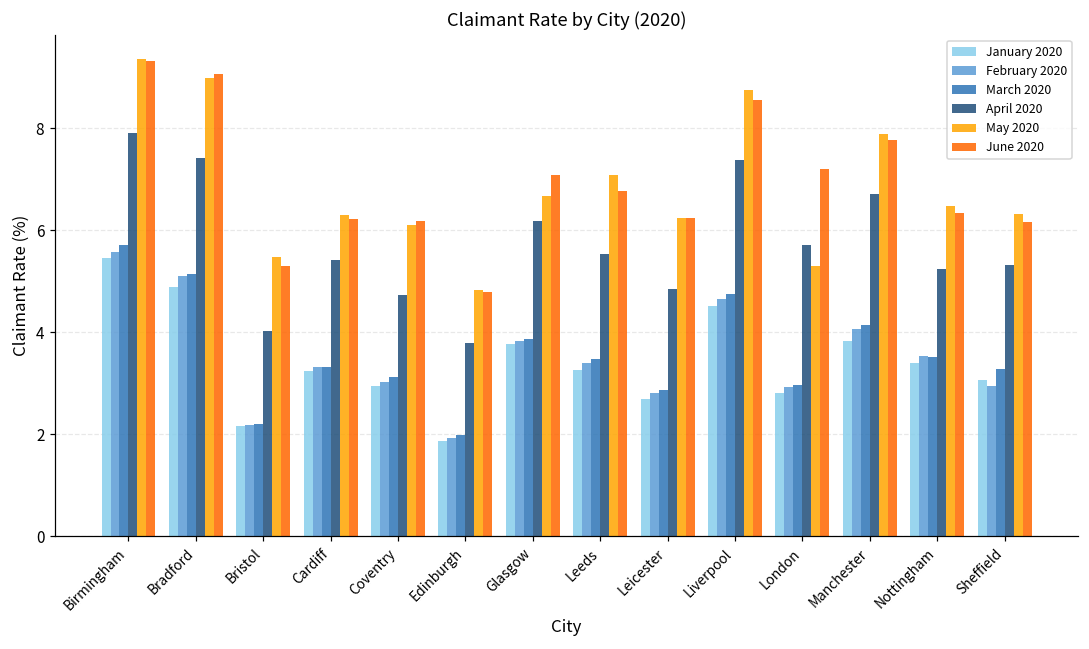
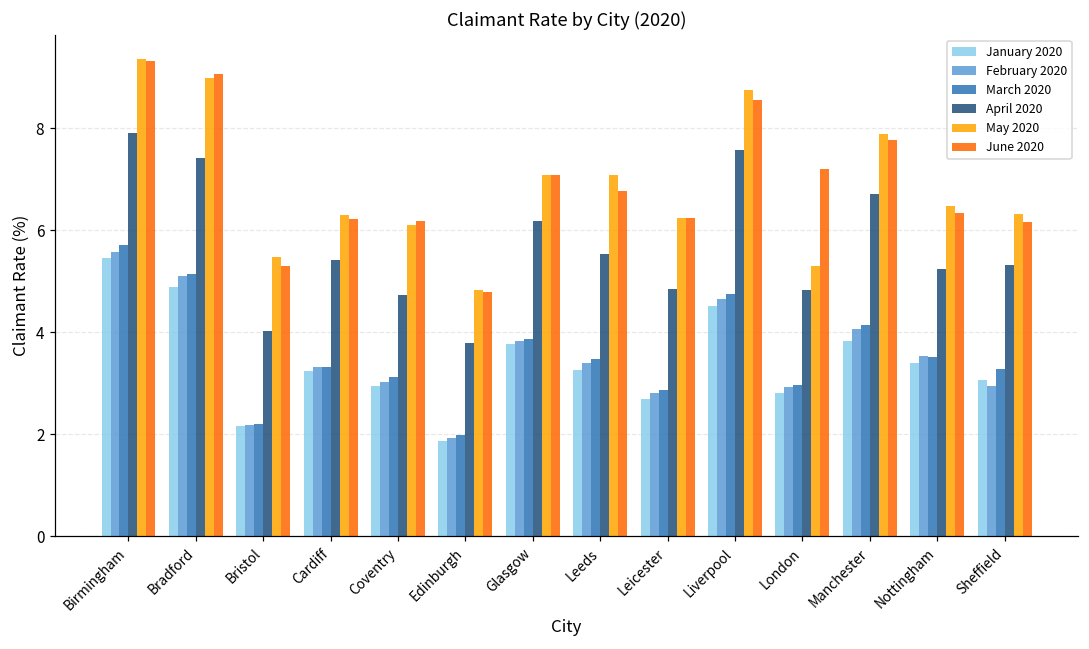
  {
    "January 2020": {
      "Birmingham": 5.5,
      "Bradford": 4.9,
      "Bristol": 2.2,
      "Cardiff": 3.2,
      "Coventry": 2.9,
      "Edinburgh": 1.9,
      "Glasgow": 3.8,
      "Leeds": 3.3,
      "Leicester": 2.7,
      "Liverpool": 4.5,
      "London": 2.8,
      "Manchester": 3.8,
      "Nottingham": 3.4,
      "Sheffield": 3.1
    },
    "February 2020": {
      "Birmingham": 5.6,
      "Bradford": 5.1,
      "Bristol": 2.2,
      "Cardiff": 3.3,
      "Coventry": 3.0,
      "Edinburgh": 1.9,
      "Glasgow": 3.8,
      "Leeds": 3.4,
      "Leicester": 2.8,
      "Liverpool": 4.7,
      "London": 2.9,
      "Manchester": 4.1,
      "Nottingham": 3.5,
      "Sheffield": 3.0
    },
    "March 2020": {
      "Birmingham": 5.7,
      "Bradford": 5.1,
      "Bristol": 2.2,
      "Cardiff": 3.3,
      "Coventry": 3.1,
      "Edinburgh": 2.0,
      "Glasgow": 3.9,
      "Leeds": 3.5,
      "Leicester": 2.9,
      "Liverpool": 4.7,
      "London": 3.0,
      "Manchester": 4.1,
      "Nottingham": 3.5,
      "Sheffield": 3.3
    },
    "April 2020": {
      "Birmingham": 7.9,
      "Bradford": 7.4,
      "Bristol": 4.0,
      "Cardiff": 5.4,
      "Coventry": 4.7,
      "Edinburgh": 3.8,
      "Glasgow": 6.2,
      "Leeds": 5.5,
      "Leicester": 4.9,
-     "Liverpool": 7.4,
-     "London": 5.7,
+     "Liverpool": 7.6,
+     "London": 4.8,
      "Manchester": 6.7,
      "Nottingham": 5.3,
      "Sheffield": 5.3
    },
    "May 2020": {
      "Birmingham": 9.4,
      "Bradford": 9.0,
      "Bristol": 5.5,
      "Cardiff": 6.3,
      "Coventry": 6.1,
      "Edinburgh": 4.8,
-     "Glasgow": 6.7,
+     "Glasgow": 7.1,
      "Leeds": 7.1,
      "Leicester": 6.2,
      "Liverpool": 8.8,
      "London": 5.3,
      "Manchester": 7.9,
      "Nottingham": 6.5,
      "Sheffield": 6.3
    },
    "June 2020": {
      "Birmingham": 9.3,
      "Bradford": 9.1,
      "Bristol": 5.3,
      "Cardiff": 6.2,
      "Coventry": 6.2,
      "Edinburgh": 4.8,
      "Glasgow": 7.1,
      "Leeds": 6.8,
      "Leicester": 6.3,
      "Liverpool": 8.6,
      "London": 7.2,
      "Manchester": 7.8,
      "Nottingham": 6.4,
      "Sheffield": 6.2
    }
  }
